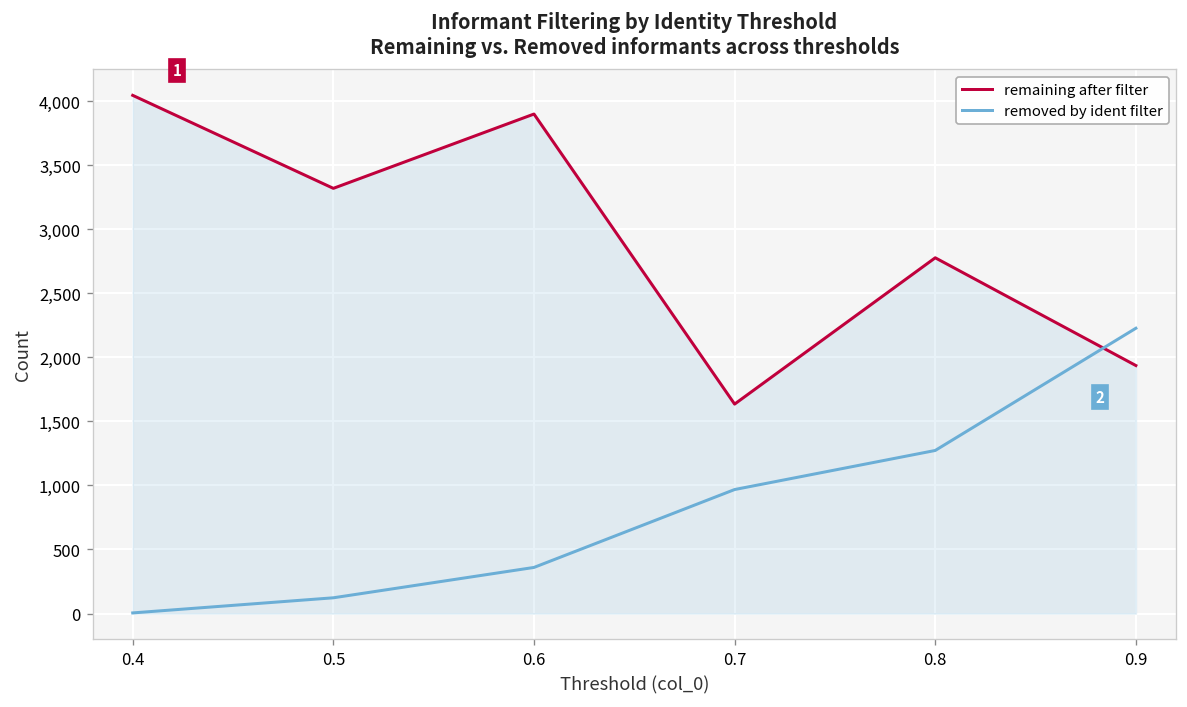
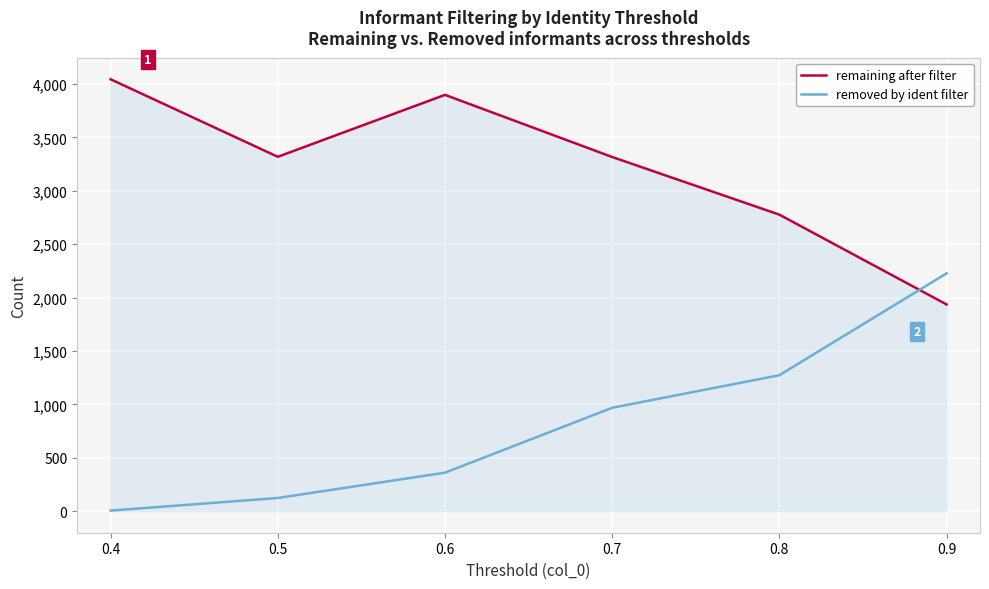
  {
    "remaining after filter": {
      "0.4": "4,050",
      "0.5": "3,320",
      "0.6": "3,900",
-     "0.7": "1,640",
+     "0.7": "3,320",
      "0.8": "2,780",
      "0.9": "1,940"
    },
    "removed by ident filter": {
      "0.4": "10",
      "0.5": "120",
      "0.6": "360",
      "0.7": "970",
      "0.8": "1,270",
      "0.9": "2,230"
    }
  }
